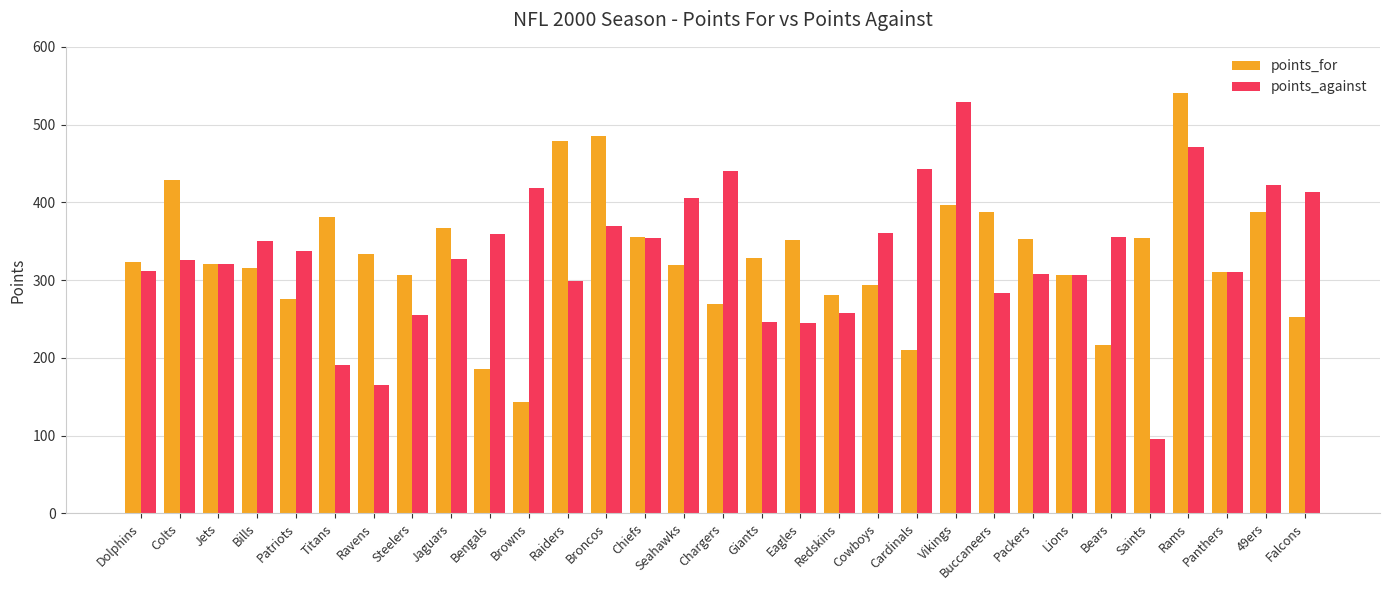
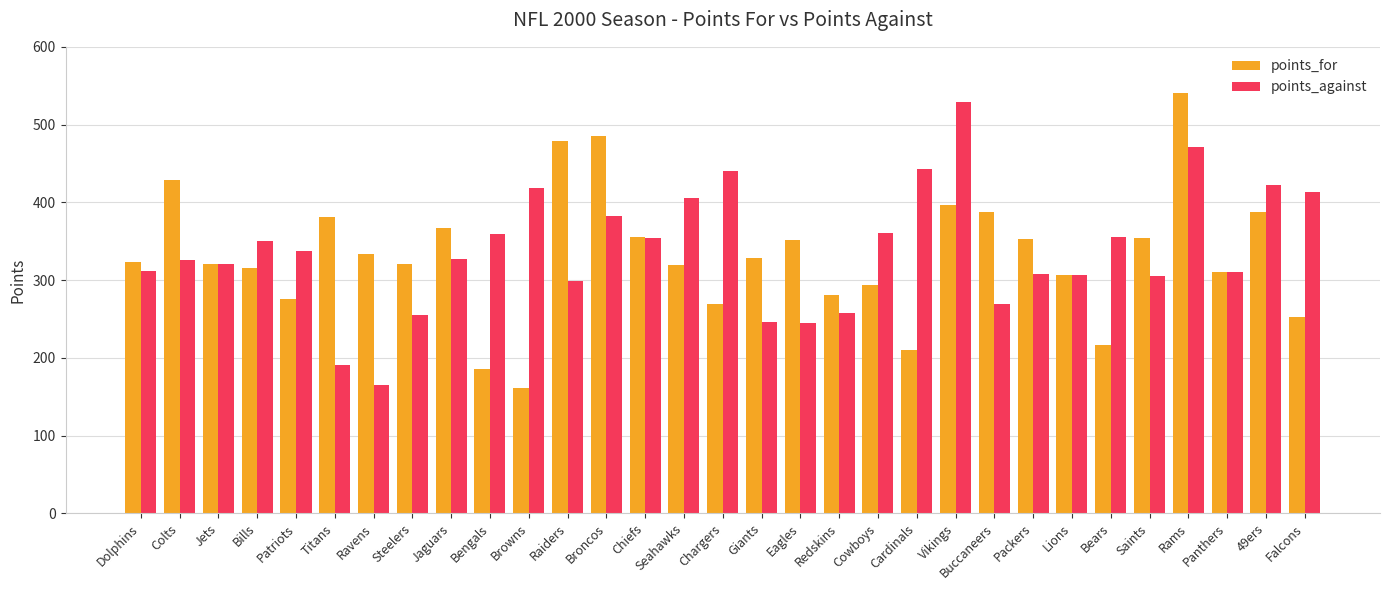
  {
    "points_for": {
      "Dolphins": 320,
      "Colts": 430,
      "Jets": 320,
      "Bills": 320,
      "Patriots": 280,
      "Titans": 380,
      "Ravens": 330,
-     "Steelers": 310,
+     "Steelers": 320,
      "Jaguars": 370,
      "Bengals": 190,
-     "Browns": 140,
+     "Browns": 160,
      "Raiders": 480,
      "Broncos": 490,
      "Chiefs": 360,
      "Seahawks": 320,
      "Chargers": 270,
      "Giants": 330,
      "Eagles": 350,
      "Redskins": 280,
      "Cowboys": 290,
      "Cardinals": 210,
      "Vikings": 400,
      "Buccaneers": 390,
      "Packers": 350,
      "Lions": 310,
      "Bears": 220,
      "Saints": 350,
      "Rams": 540,
      "Panthers": 310,
      "49ers": 390,
      "Falcons": 250
    },
    "points_against": {
      "Dolphins": 310,
      "Colts": 330,
      "Jets": 320,
      "Bills": 350,
      "Patriots": 340,
      "Titans": 190,
      "Ravens": 170,
      "Steelers": 260,
      "Jaguars": 330,
      "Bengals": 360,
      "Browns": 420,
      "Raiders": 300,
-     "Broncos": 370,
+     "Broncos": 380,
      "Chiefs": 350,
      "Seahawks": 410,
      "Chargers": 440,
      "Giants": 250,
      "Eagles": 250,
      "Redskins": 260,
      "Cowboys": 360,
      "Cardinals": 440,
      "Vikings": 530,
-     "Buccaneers": 280,
+     "Buccaneers": 270,
      "Packers": 310,
      "Lions": 310,
      "Bears": 360,
-     "Saints": 100,
+     "Saints": 310,
      "Rams": 470,
      "Panthers": 310,
      "49ers": 420,
      "Falcons": 410
    }
  }
